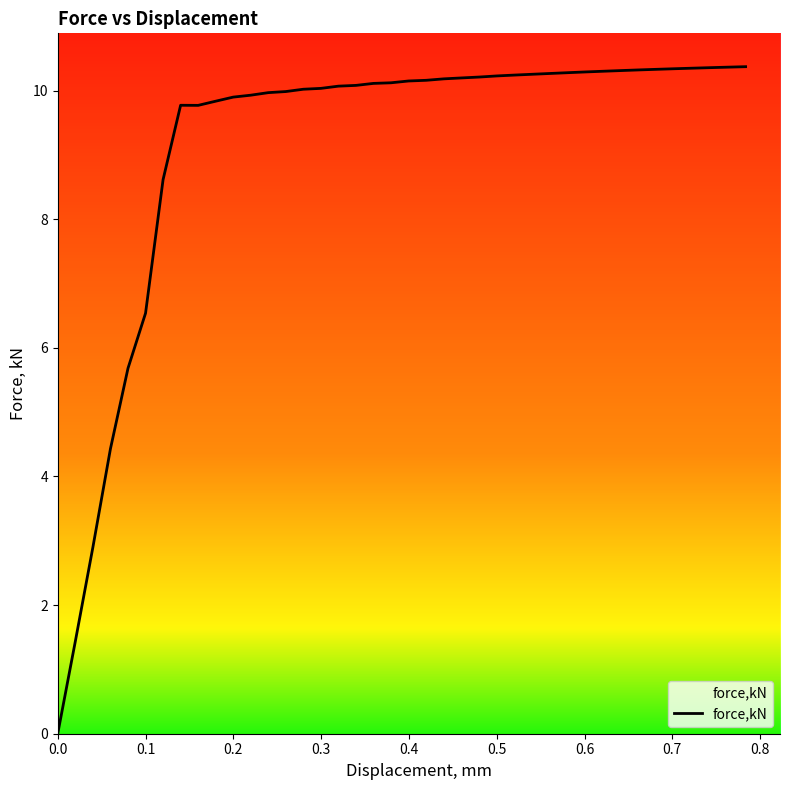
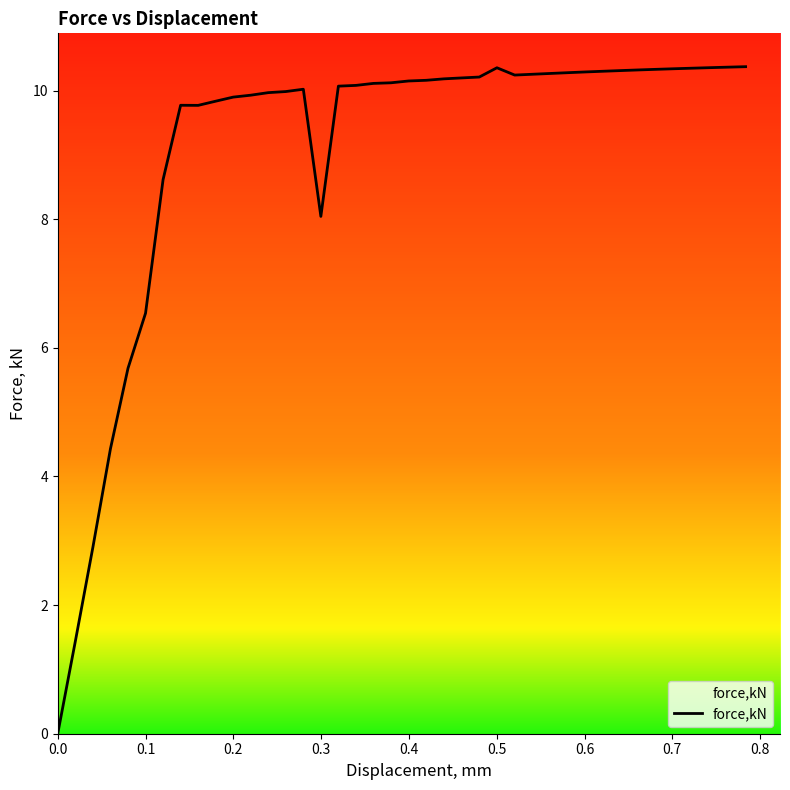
  {
    "0.0": 0.0,
    "0.1": 6.5,
    "0.2": 9.9,
-   "0.3": 10.0,
-   "0.5": 10.2
+   "0.3": 8.0,
+   "0.5": 10.4
  }
